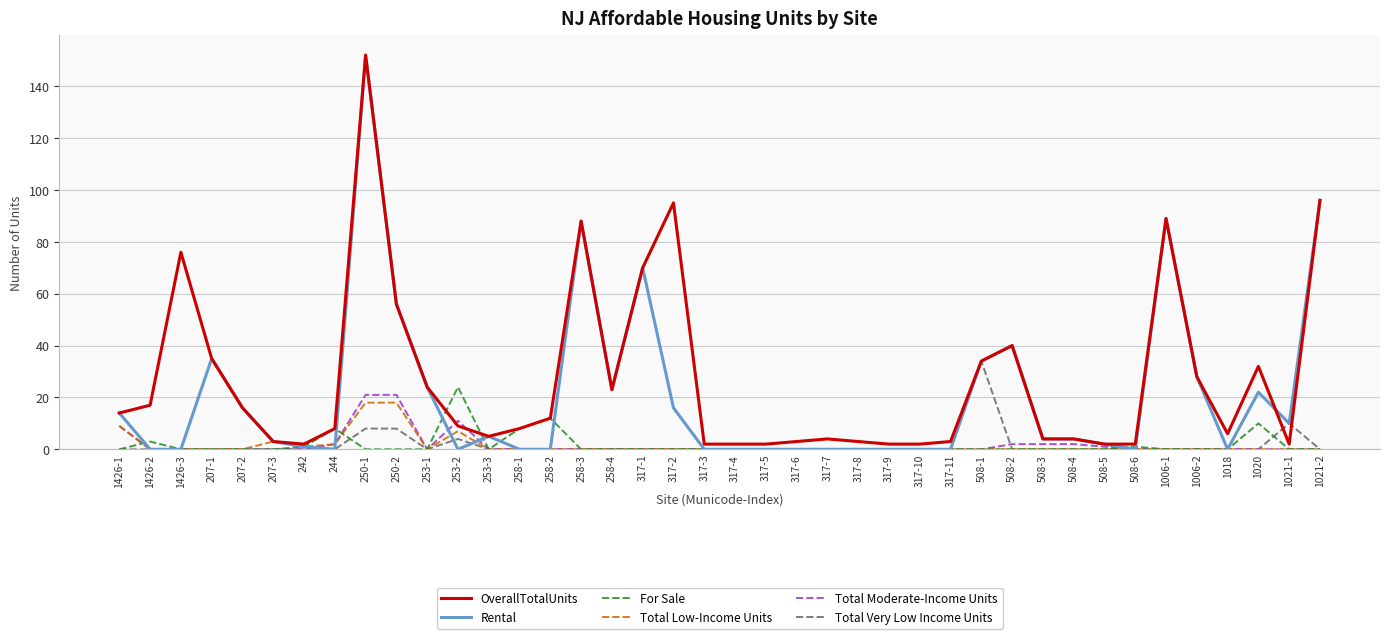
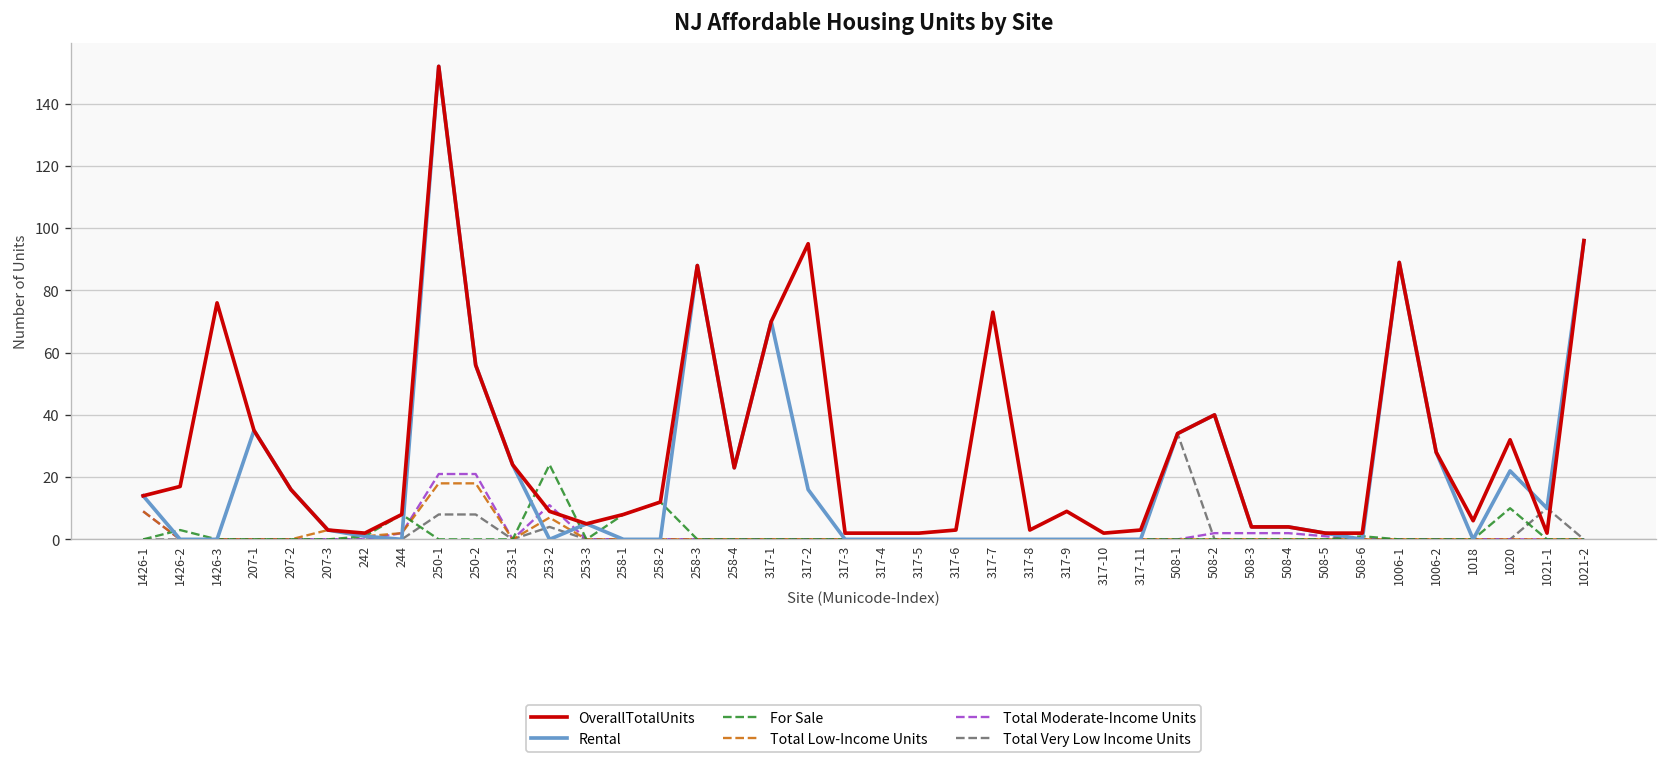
  {
    "OverallTotalUnits": {
      "1426-2": 17,
      "1426-3": 76,
      "242": 2,
      "253-2": 9,
      "317-2": 95,
      "317-3": 2,
      "317-4": 2,
      "317-5": 2,
      "317-6": 3,
-     "317-7": 4,
+     "317-7": 73,
      "317-8": 3,
-     "317-9": 2,
+     "317-9": 9,
      "317-10": 2,
      "317-11": 3,
      "508-6": 2,
      "1018": 6,
      "1020": 32,
      "1021-1": 2
    },
    "Rental": {
      "253-2": 0,
      "317-2": 16,
      "1020": 22
    },
    "For Sale": {
      "1426-2": 3,
      "250-1": 0,
      "250-2": 0,
      "253-2": 24,
      "508-6": 1,
      "1020": 10
    },
    "Total Low-Income Units": {
      "250-1": 18,
      "250-2": 18,
      "253-2": 7
    },
    "Total Moderate-Income Units": {
      "250-1": 21,
      "250-2": 21,
      "253-2": 11,
      "508-2": 2,
      "508-3": 2,
      "508-4": 2,
      "508-5": 1
    },
    "Total Very Low Income Units": {
      "250-1": 8,
      "250-2": 8,
      "253-2": 4
    }
  }
